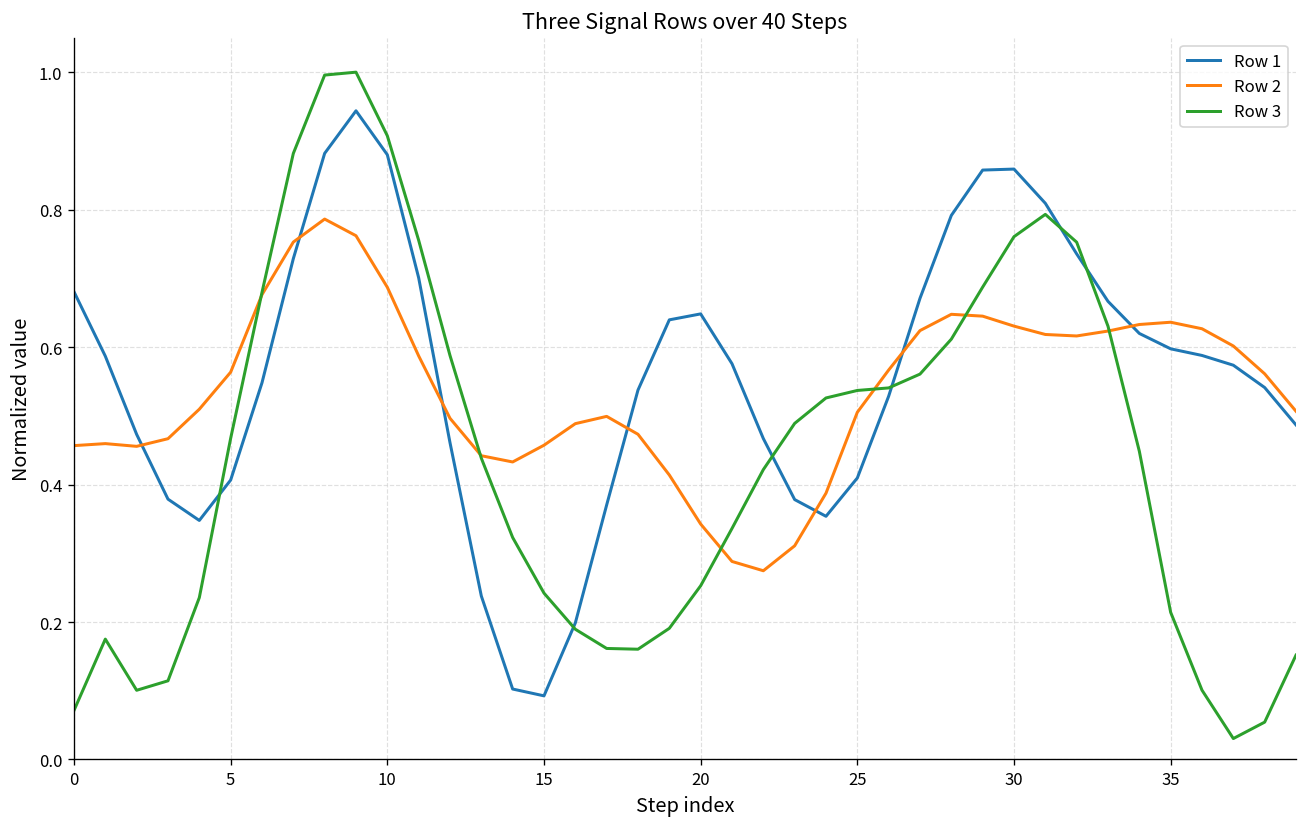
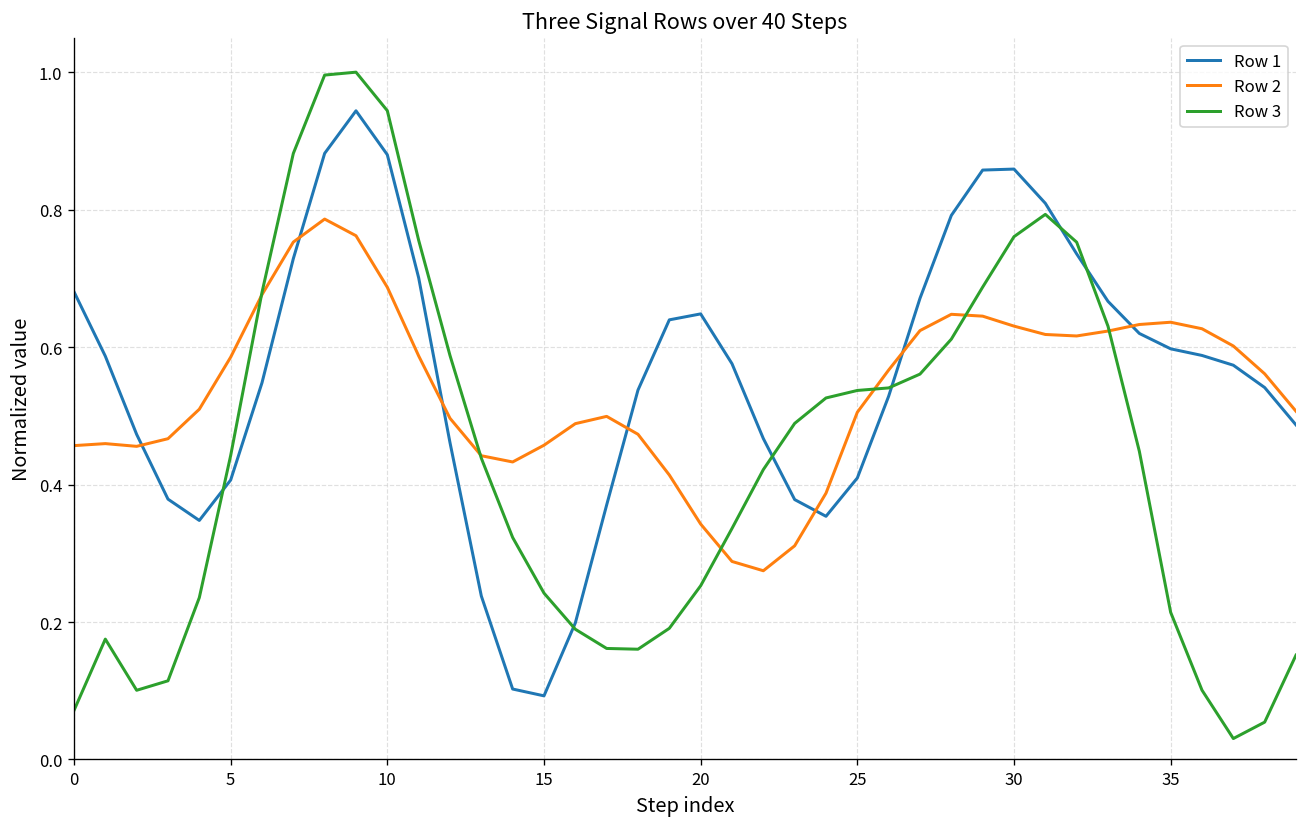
  {
    "Row 1": {
      "0": 0.68,
      "5": 0.41,
      "10": 0.88,
      "15": 0.09,
      "20": 0.65,
      "25": 0.41,
      "30": 0.86,
      "35": 0.60
    },
    "Row 2": {
      "0": 0.46,
-     "5": 0.56,
+     "5": 0.59,
      "10": 0.69,
      "15": 0.46,
      "20": 0.34,
      "25": 0.51,
      "30": 0.63,
      "35": 0.64
    },
    "Row 3": {
      "0": 0.07,
-     "5": 0.47,
-     "10": 0.91,
+     "5": 0.44,
+     "10": 0.94,
      "15": 0.24,
      "20": 0.25,
      "25": 0.54,
      "30": 0.76,
      "35": 0.21
    }
  }
